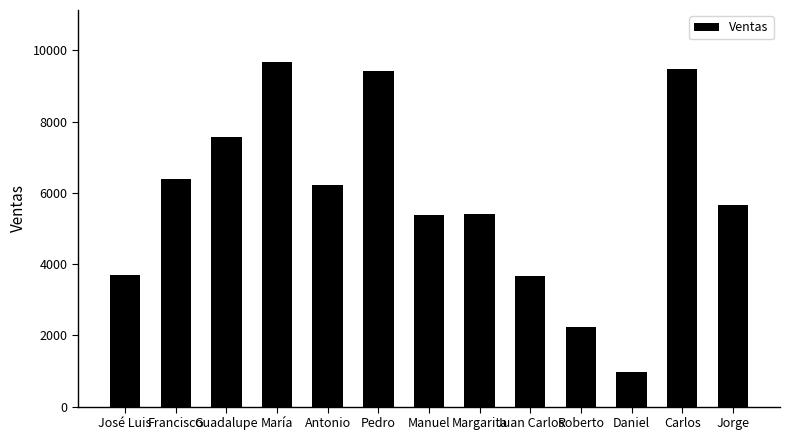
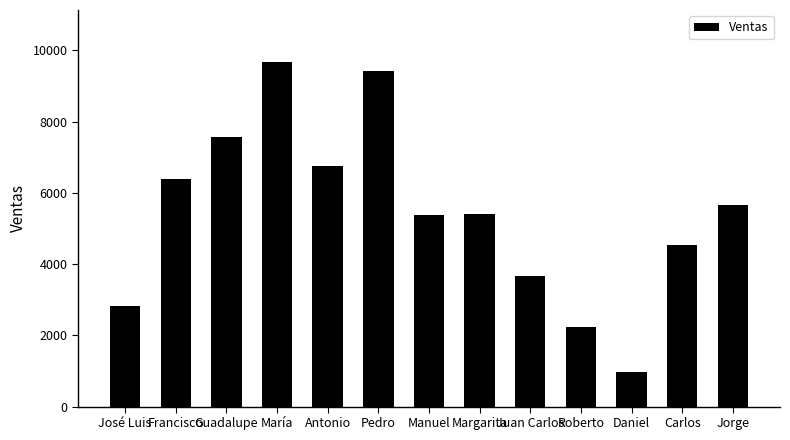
  {
-   "José Luis": 3700,
+   "José Luis": 2800,
    "Guadalupe": 7600,
    "María": 9700,
-   "Antonio": 6200,
+   "Antonio": 6800,
    "Pedro": 9400,
    "Manuel": 5400,
    "Daniel": 1000,
-   "Carlos": 9500,
+   "Carlos": 4500,
    "Jorge": 5700
  }
